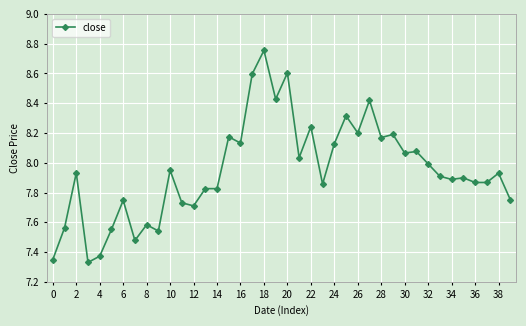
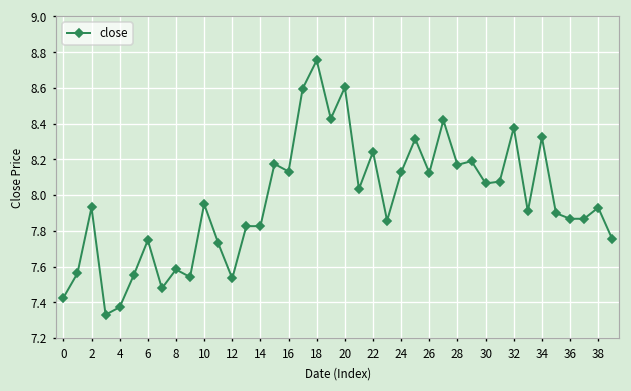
  {
-   "0": 7.35,
+   "0": 7.43,
    "2": 7.93,
    "4": 7.37,
    "6": 7.75,
    "8": 7.58,
    "10": 7.95,
-   "12": 7.71,
+   "12": 7.53,
    "14": 7.83,
    "16": 8.13,
    "18": 8.75,
    "20": 8.60,
    "22": 8.24,
    "24": 8.13,
-   "26": 8.20,
+   "26": 8.13,
    "28": 8.17,
    "30": 8.07,
-   "32": 7.99,
-   "34": 7.89,
+   "32": 8.38,
+   "34": 8.32,
    "36": 7.87,
    "38": 7.93
  }
